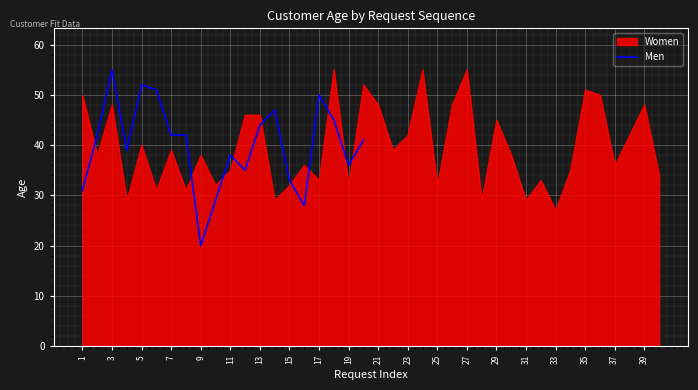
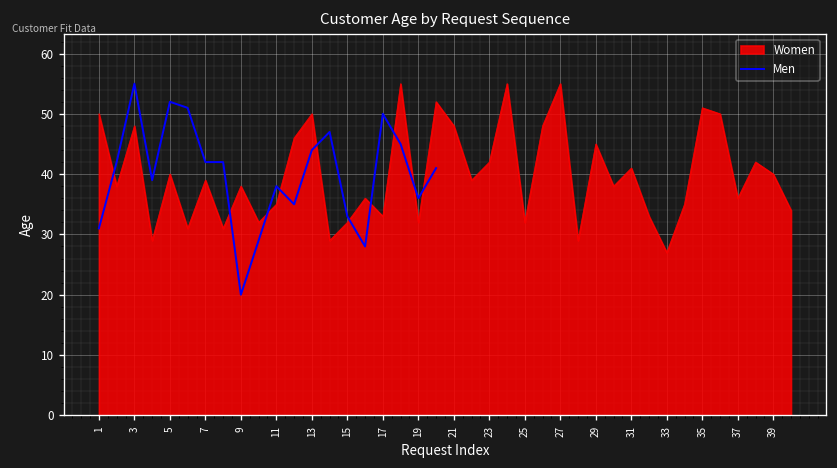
  {
    "Women": {
      "1": 50,
      "3": 48,
      "5": 40,
      "7": 39,
      "9": 38,
      "11": 35,
-     "13": 46,
+     "13": 50,
      "15": 32,
      "17": 33,
      "19": 32,
      "21": 48,
      "23": 42,
      "25": 32,
      "27": 55,
      "29": 45,
-     "31": 29,
+     "31": 41,
      "33": 27,
      "35": 51,
      "37": 36,
-     "39": 48
+     "39": 40
    }
  }
